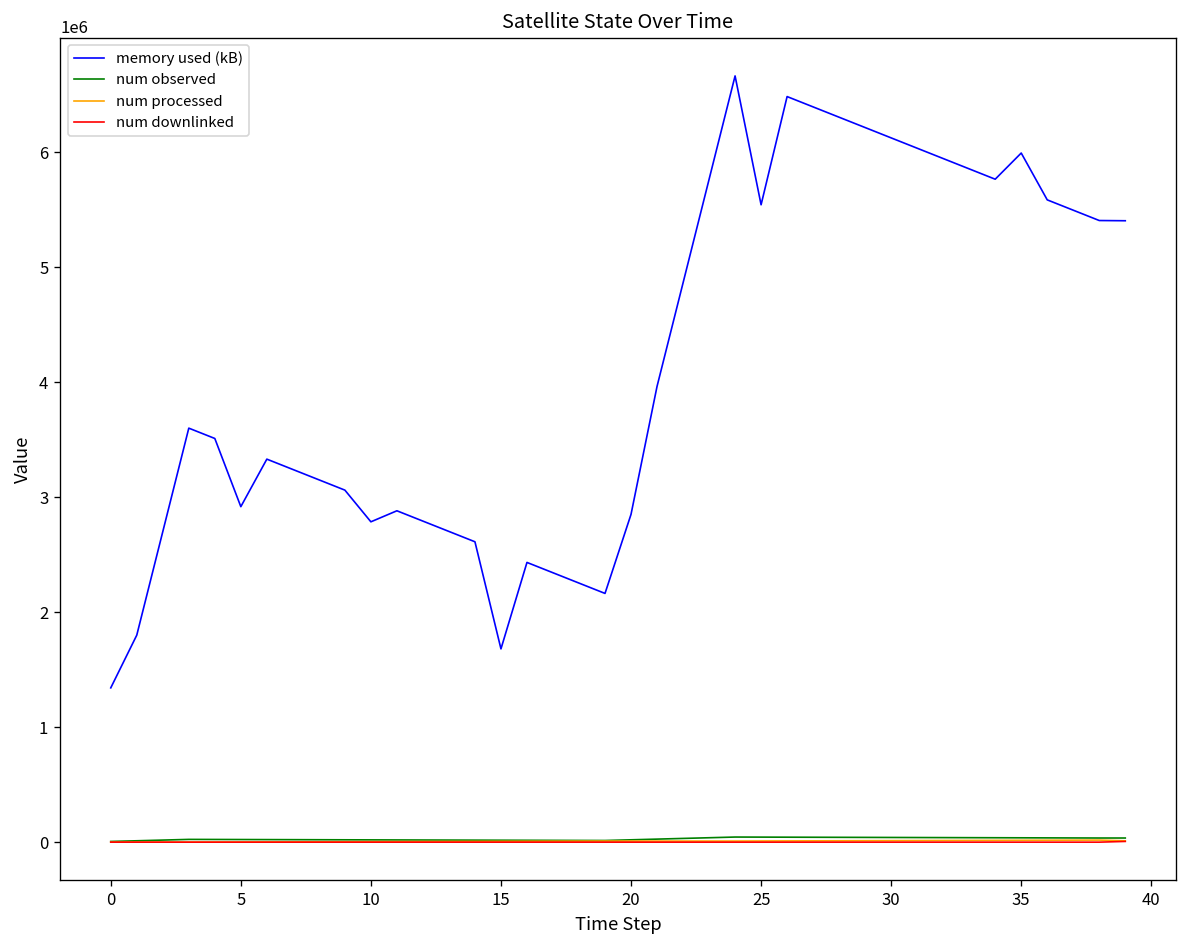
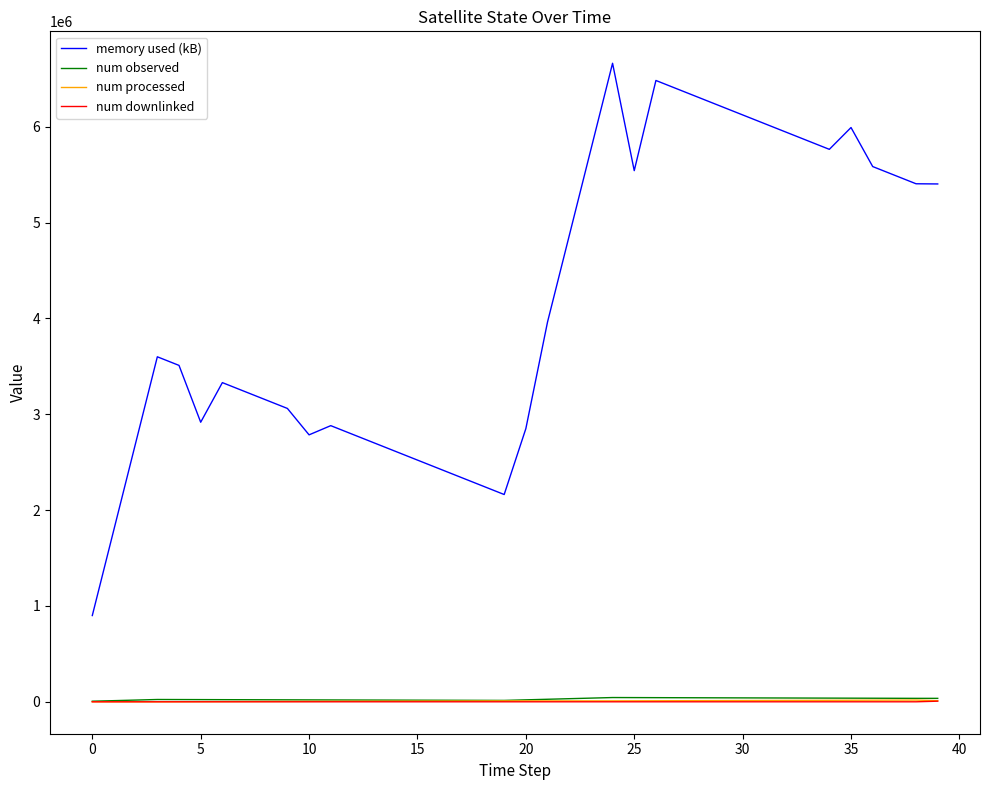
  {
    "memory used (kB)": {
-     "0": 1300000,
+     "0": 900000,
      "5": 2900000,
      "10": 2800000,
-     "15": 1700000,
+     "15": 2500000,
      "20": 2900000,
      "25": 5500000,
      "30": 6100000,
      "35": 6000000
    },
    "num observed": {
      "25": 0,
      "30": 0
    }
  }
